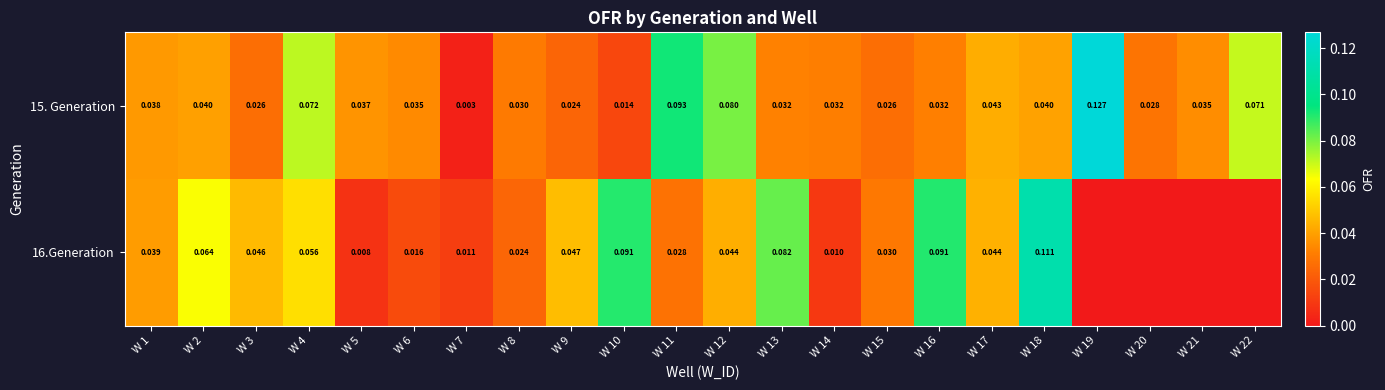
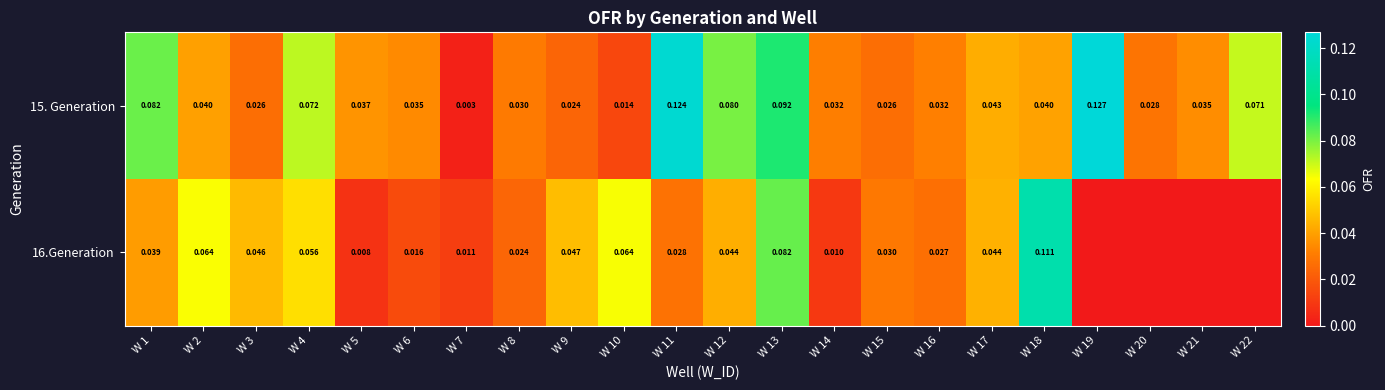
  {
    "15. Generation": {
-     "W 1": 0.038,
+     "W 1": 0.082,
      "W 2": 0.040,
      "W 3": 0.026,
      "W 4": 0.072,
      "W 5": 0.037,
      "W 6": 0.035,
      "W 7": 0.003,
      "W 8": 0.030,
      "W 9": 0.024,
      "W 10": 0.014,
-     "W 11": 0.093,
+     "W 11": 0.124,
      "W 12": 0.080,
-     "W 13": 0.032,
+     "W 13": 0.092,
      "W 14": 0.032,
      "W 15": 0.026,
      "W 16": 0.032,
      "W 17": 0.043,
      "W 18": 0.040,
      "W 19": 0.127,
      "W 20": 0.028,
      "W 21": 0.035,
      "W 22": 0.071
    },
    "16.Generation": {
      "W 1": 0.039,
      "W 2": 0.064,
      "W 3": 0.046,
      "W 4": 0.056,
      "W 5": 0.008,
      "W 6": 0.016,
      "W 7": 0.011,
      "W 8": 0.024,
      "W 9": 0.047,
-     "W 10": 0.091,
+     "W 10": 0.064,
      "W 11": 0.028,
      "W 12": 0.044,
      "W 13": 0.082,
      "W 14": 0.010,
      "W 15": 0.030,
-     "W 16": 0.091,
+     "W 16": 0.027,
      "W 17": 0.044,
      "W 18": 0.111
    }
  }
